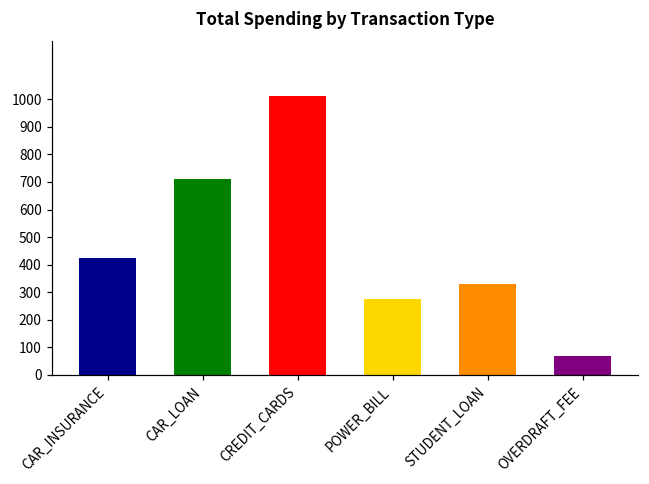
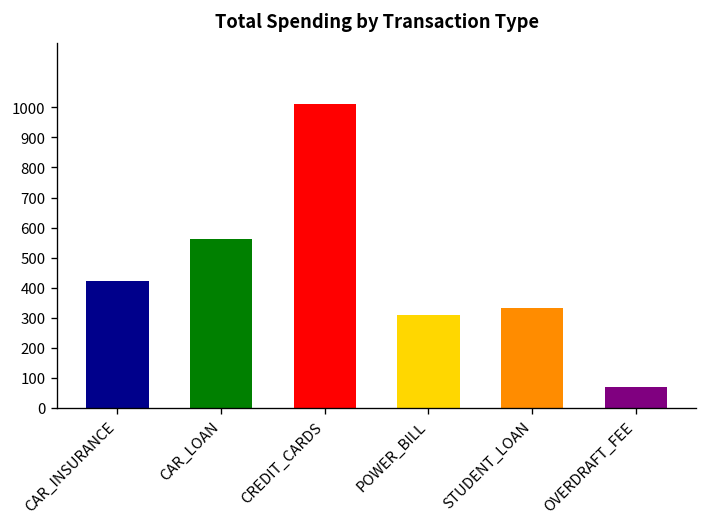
  {
    "CAR_INSURANCE": 420,
-   "CAR_LOAN": 710,
+   "CAR_LOAN": 560,
    "CREDIT_CARDS": 1010,
-   "POWER_BILL": 270,
+   "POWER_BILL": 310,
    "STUDENT_LOAN": 330,
    "OVERDRAFT_FEE": 70
  }
